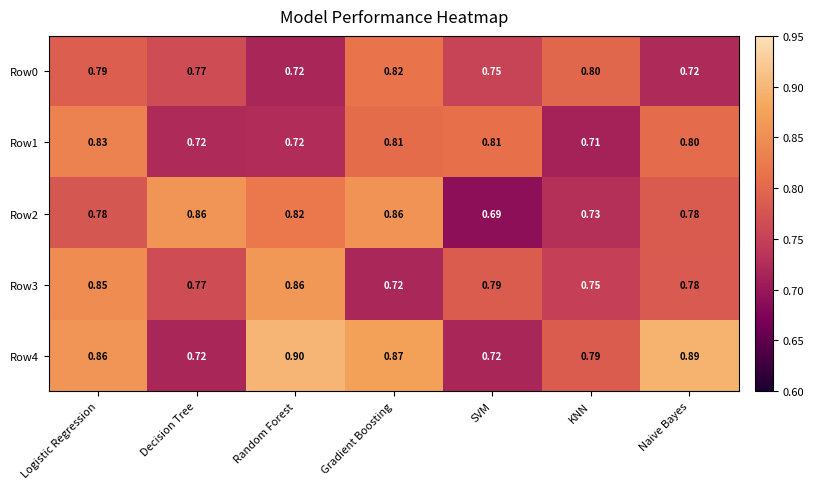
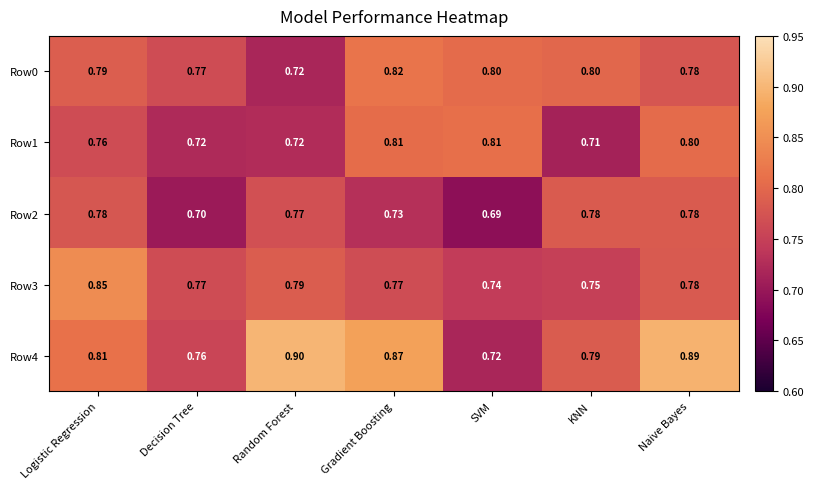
  {
    "Row0": {
      "Logistic Regression": 0.79,
      "Decision Tree": 0.77,
      "Random Forest": 0.72,
      "Gradient Boosting": 0.82,
-     "SVM": 0.75,
+     "SVM": 0.80,
      "KNN": 0.80,
-     "Naive Bayes": 0.72
+     "Naive Bayes": 0.78
    },
    "Row1": {
-     "Logistic Regression": 0.83,
+     "Logistic Regression": 0.76,
      "Decision Tree": 0.72,
      "Random Forest": 0.72,
      "Gradient Boosting": 0.81,
      "SVM": 0.81,
      "KNN": 0.71,
      "Naive Bayes": 0.80
    },
    "Row2": {
      "Logistic Regression": 0.78,
-     "Decision Tree": 0.86,
-     "Random Forest": 0.82,
-     "Gradient Boosting": 0.86,
+     "Decision Tree": 0.70,
+     "Random Forest": 0.77,
+     "Gradient Boosting": 0.73,
      "SVM": 0.69,
-     "KNN": 0.73,
+     "KNN": 0.78,
      "Naive Bayes": 0.78
    },
    "Row3": {
      "Logistic Regression": 0.85,
      "Decision Tree": 0.77,
-     "Random Forest": 0.86,
-     "Gradient Boosting": 0.72,
-     "SVM": 0.79,
+     "Random Forest": 0.79,
+     "Gradient Boosting": 0.77,
+     "SVM": 0.74,
      "KNN": 0.75,
      "Naive Bayes": 0.78
    },
    "Row4": {
-     "Logistic Regression": 0.86,
-     "Decision Tree": 0.72,
+     "Logistic Regression": 0.81,
+     "Decision Tree": 0.76,
      "Random Forest": 0.90,
      "Gradient Boosting": 0.87,
      "SVM": 0.72,
      "KNN": 0.79,
      "Naive Bayes": 0.89
    }
  }
